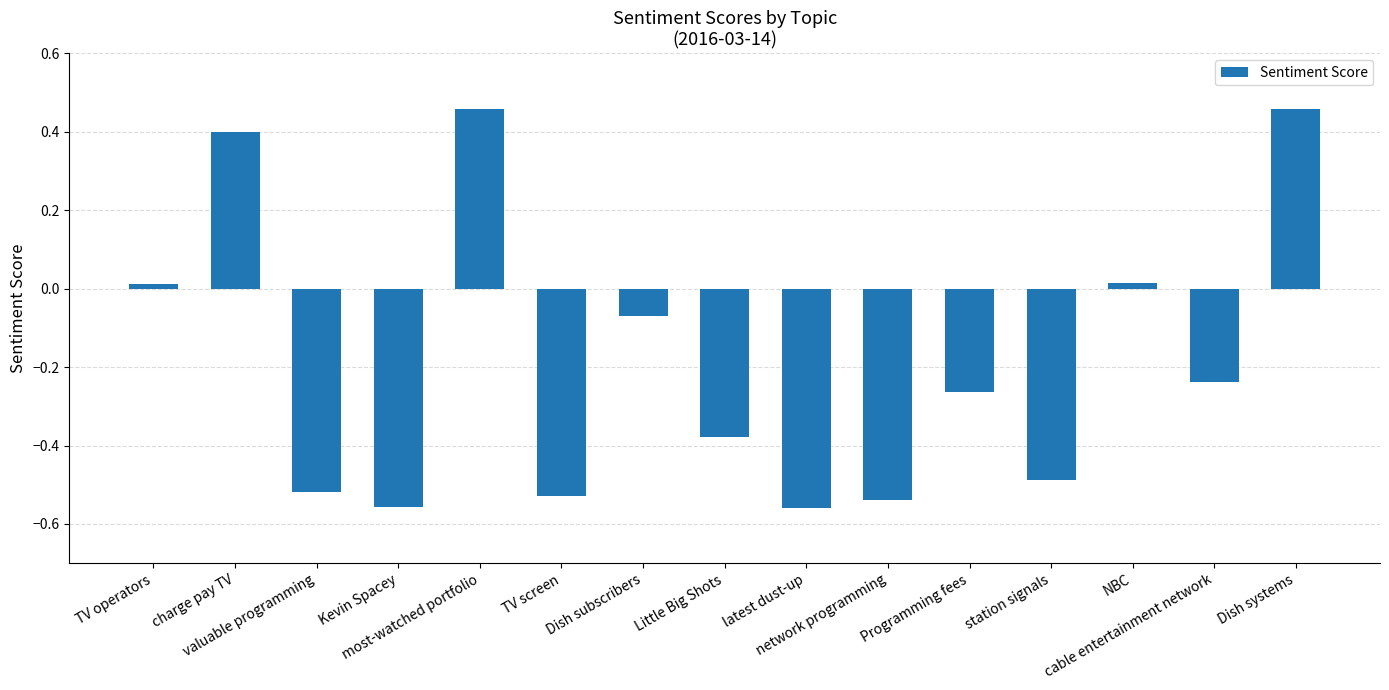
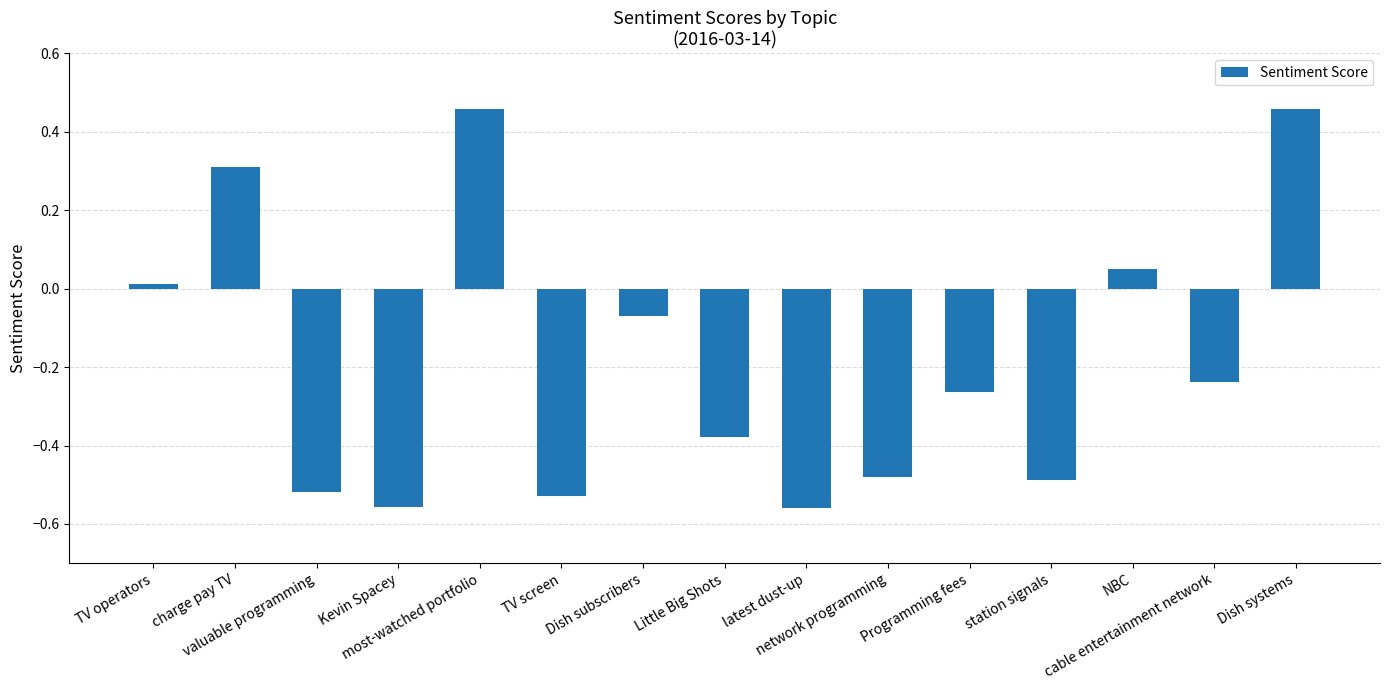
  {
    "TV operators": 0.01,
-   "charge pay TV": 0.40,
+   "charge pay TV": 0.31,
    "valuable programming": -0.52,
    "Kevin Spacey": -0.56,
    "most-watched portfolio": 0.46,
    "TV screen": -0.53,
    "Dish subscribers": -0.07,
    "Little Big Shots": -0.38,
    "latest dust-up": -0.56,
-   "network programming": -0.54,
+   "network programming": -0.48,
    "Programming fees": -0.26,
    "station signals": -0.49,
-   "NBC": 0.01,
+   "NBC": 0.05,
    "cable entertainment network": -0.24,
    "Dish systems": 0.46
  }
